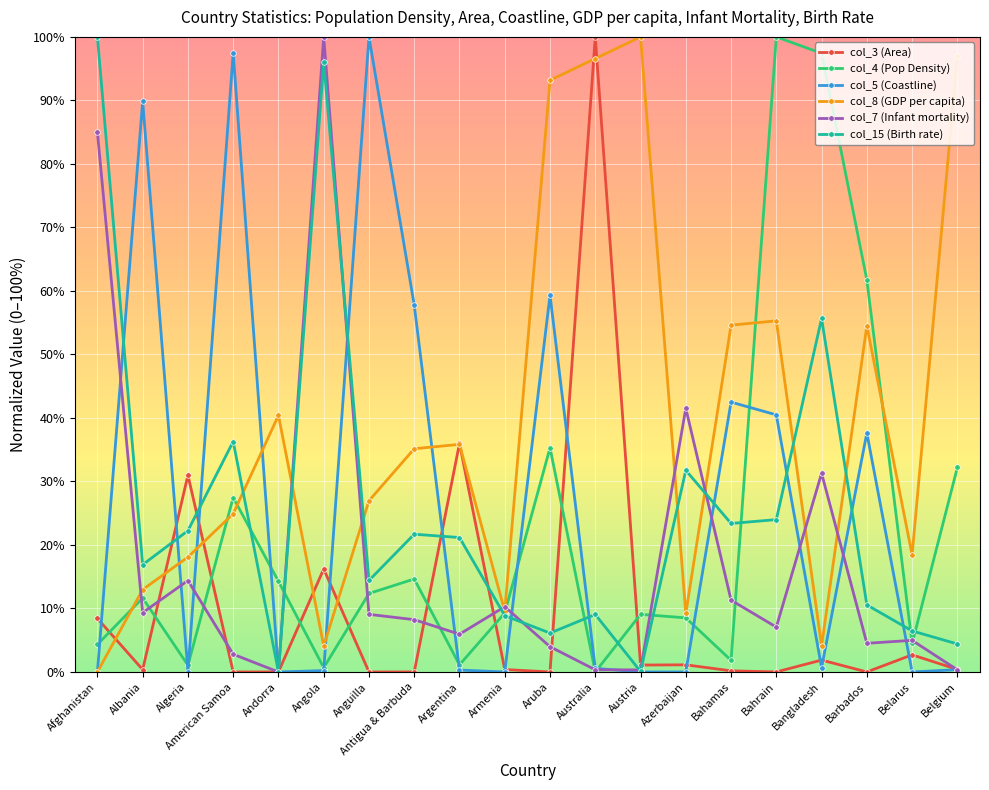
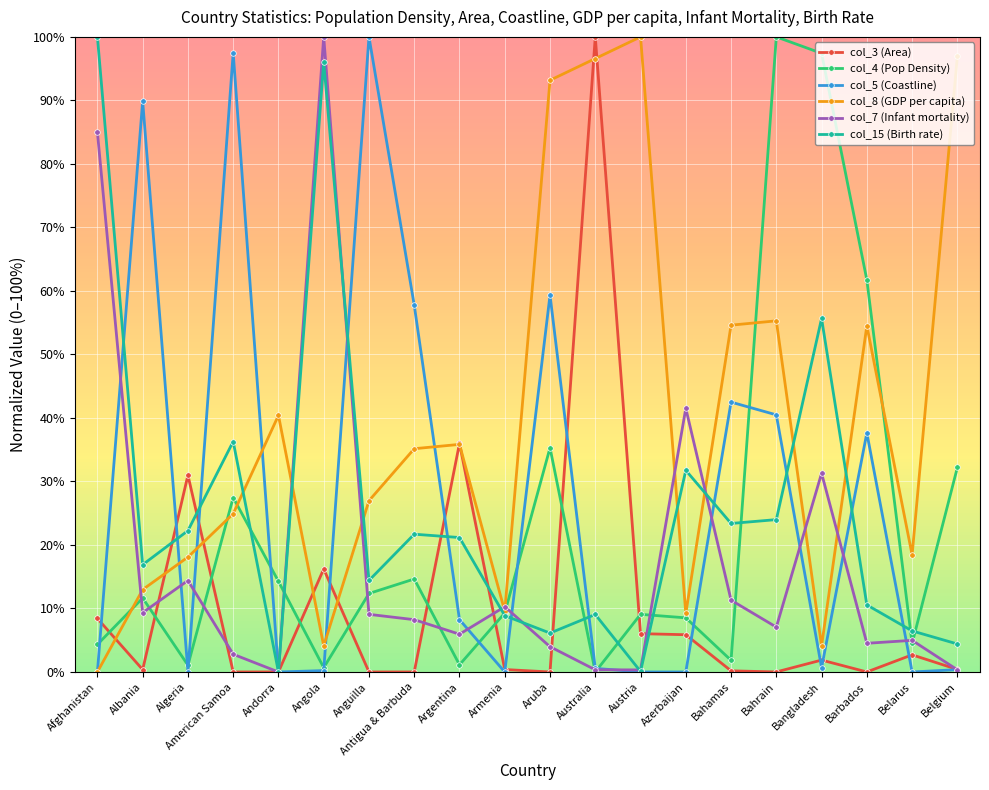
  {
    "col_3 (Area)": {
      "Afghanistan": "8%",
      "Albania": "0%",
      "Algeria": "31%",
      "American Samoa": "0%",
      "Angola": "16%",
      "Anguilla": "0%",
      "Antigua & Barbuda": "0%",
      "Aruba": "0%",
      "Australia": "100%",
-     "Austria": "1%",
-     "Azerbaijan": "1%",
+     "Austria": "6%",
+     "Azerbaijan": "6%",
      "Bahamas": "0%",
      "Bahrain": "0%",
      "Bangladesh": "2%",
      "Barbados": "0%",
      "Belarus": "3%"
    },
    "col_5 (Coastline)": {
      "Albania": "90%",
      "Algeria": "0%",
      "American Samoa": "97%",
      "Angola": "0%",
      "Anguilla": "100%",
      "Antigua & Barbuda": "58%",
-     "Argentina": "0%",
+     "Argentina": "8%",
      "Aruba": "59%",
      "Azerbaijan": "0%",
      "Bahamas": "42%",
      "Bahrain": "40%",
      "Bangladesh": "1%",
      "Barbados": "38%",
      "Belarus": "0%"
    },
    "col_8 (GDP per capita)": {
      "Albania": "13%",
      "Algeria": "18%",
      "American Samoa": "25%",
      "Andorra": "40%",
      "Angola": "4%",
      "Anguilla": "27%",
      "Antigua & Barbuda": "35%",
      "Aruba": "93%",
      "Australia": "97%",
      "Austria": "100%",
      "Azerbaijan": "9%",
      "Bahamas": "55%",
      "Bahrain": "55%",
      "Bangladesh": "4%",
      "Barbados": "55%",
      "Belarus": "18%"
    },
    "col_7 (Infant mortality)": {
      "Afghanistan": "85%",
      "Albania": "9%",
      "Algeria": "14%",
      "American Samoa": "3%",
      "Angola": "100%",
      "Anguilla": "9%",
      "Antigua & Barbuda": "8%",
      "Argentina": "6%",
      "Armenia": "10%",
      "Aruba": "4%",
      "Azerbaijan": "42%",
      "Bahamas": "11%",
      "Bahrain": "7%",
      "Bangladesh": "31%",
      "Barbados": "5%",
      "Belarus": "5%"
    }
  }
